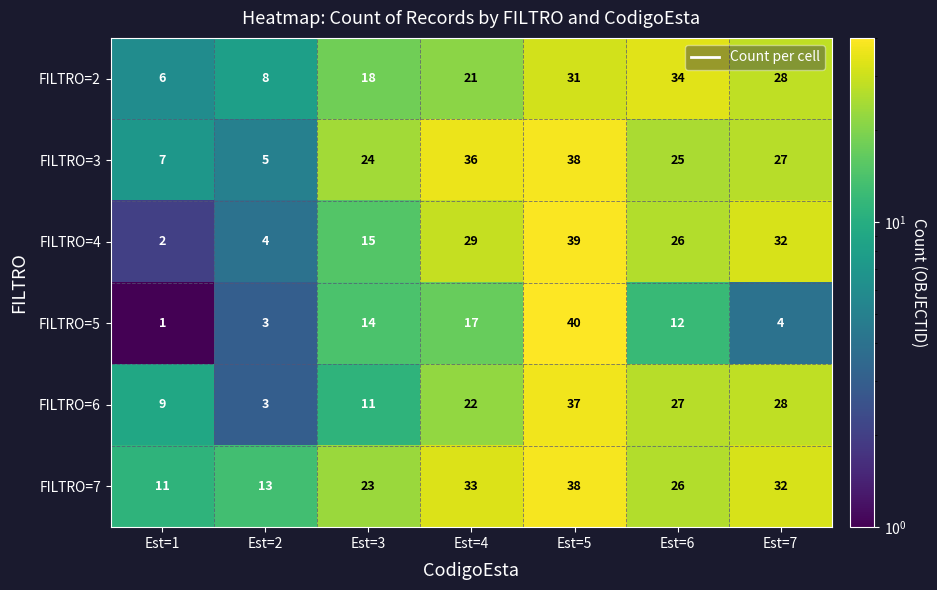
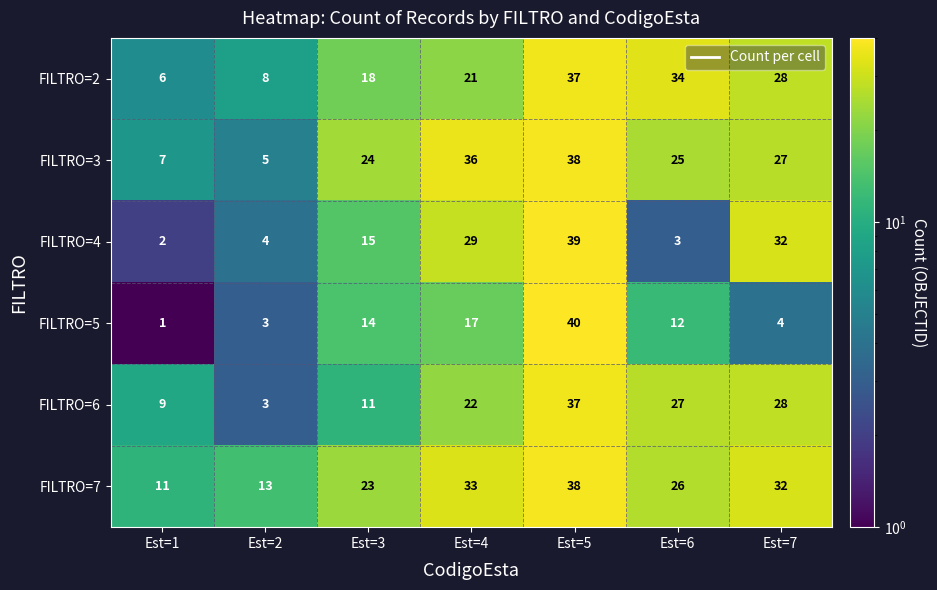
  {
    "FILTRO=2": {
      "Est=1": 6,
      "Est=2": 8,
      "Est=3": 18,
      "Est=4": 21,
-     "Est=5": 31,
+     "Est=5": 37,
      "Est=6": 34,
      "Est=7": 28
    },
    "FILTRO=3": {
      "Est=1": 7,
      "Est=2": 5,
      "Est=3": 24,
      "Est=4": 36,
      "Est=5": 38,
      "Est=6": 25,
      "Est=7": 27
    },
    "FILTRO=4": {
      "Est=1": 2,
      "Est=2": 4,
      "Est=3": 15,
      "Est=4": 29,
      "Est=5": 39,
-     "Est=6": 26,
+     "Est=6": 3,
      "Est=7": 32
    },
    "FILTRO=5": {
      "Est=1": 1,
      "Est=2": 3,
      "Est=3": 14,
      "Est=4": 17,
      "Est=5": 40,
      "Est=6": 12,
      "Est=7": 4
    },
    "FILTRO=6": {
      "Est=1": 9,
      "Est=2": 3,
      "Est=3": 11,
      "Est=4": 22,
      "Est=5": 37,
      "Est=6": 27,
      "Est=7": 28
    },
    "FILTRO=7": {
      "Est=1": 11,
      "Est=2": 13,
      "Est=3": 23,
      "Est=4": 33,
      "Est=5": 38,
      "Est=6": 26,
      "Est=7": 32
    }
  }
